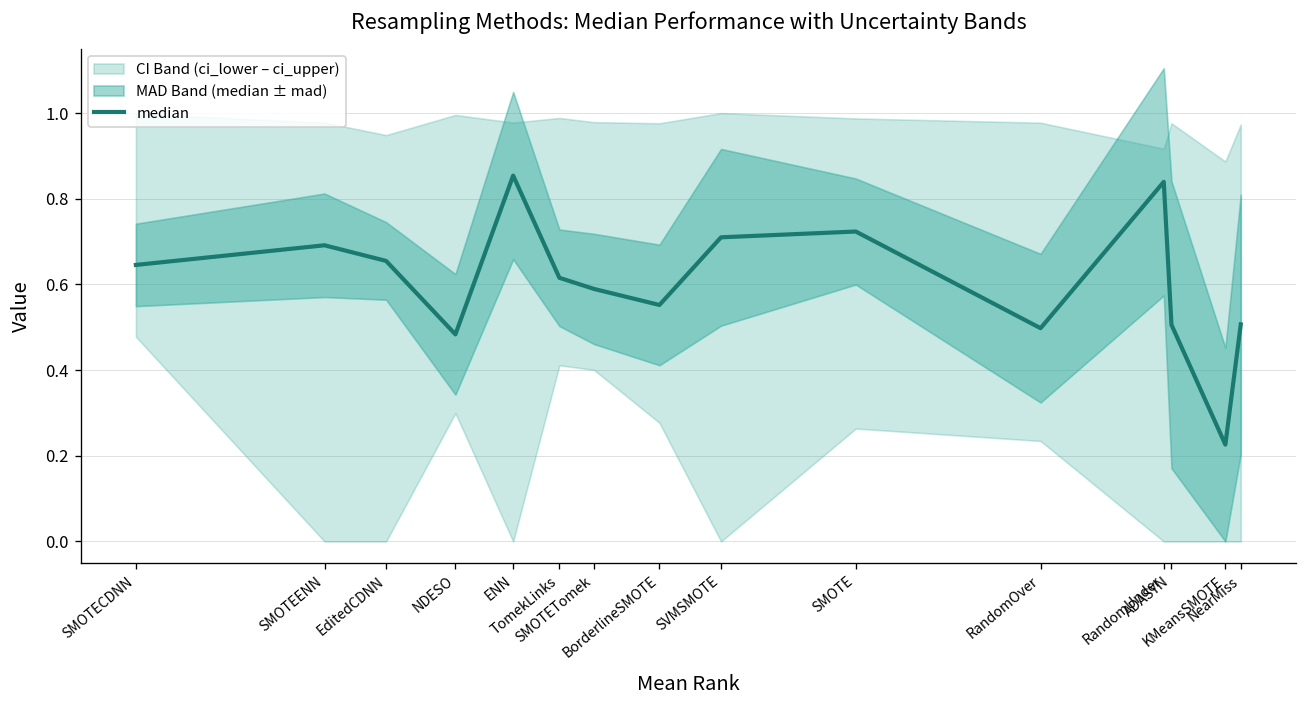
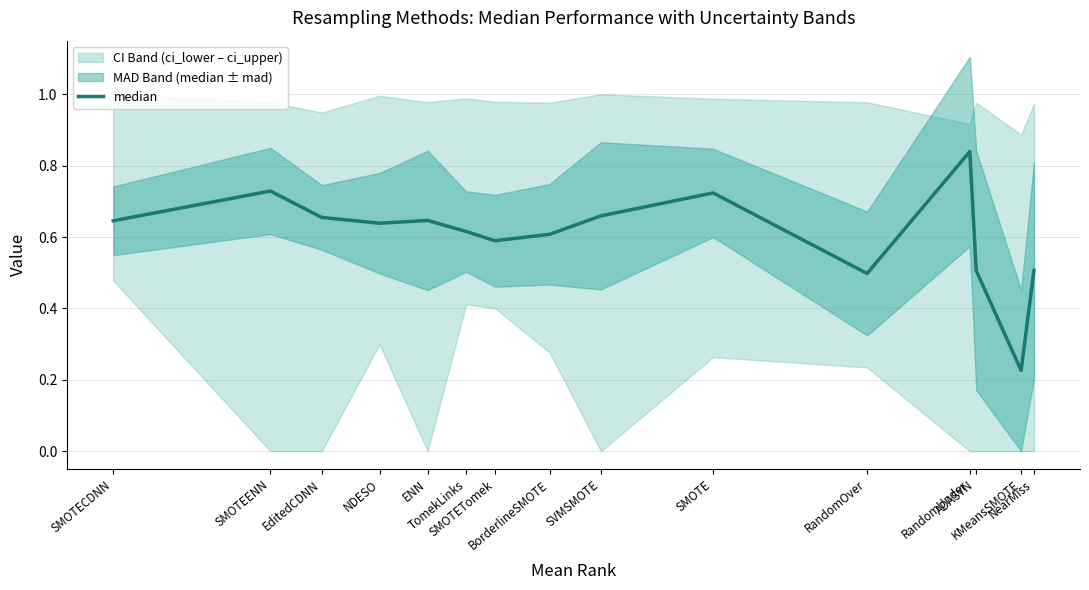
  {
    "median": {
      "SMOTECDNN": 0.65,
-     "SMOTEENN": 0.69,
+     "SMOTEENN": 0.73,
      "EditedCDNN": 0.65,
-     "NDESO": 0.48,
-     "ENN": 0.85,
+     "NDESO": 0.64,
+     "ENN": 0.65,
      "TomekLinks": 0.62,
      "SMOTETomek": 0.59,
-     "BorderlineSMOTE": 0.55,
-     "SVMSMOTE": 0.71,
+     "BorderlineSMOTE": 0.61,
+     "SVMSMOTE": 0.66,
      "SMOTE": 0.72,
      "RandomOver": 0.50,
      "RandomUnder": 0.84,
      "ADASYN": 0.51,
      "KMeansSMOTE": 0.23,
      "NearMiss": 0.51
    }
  }
